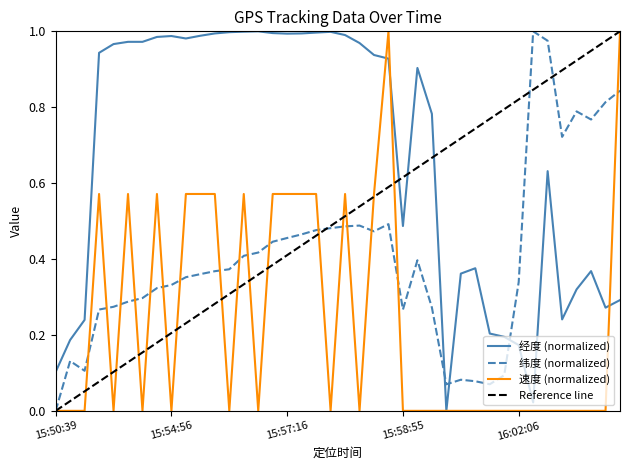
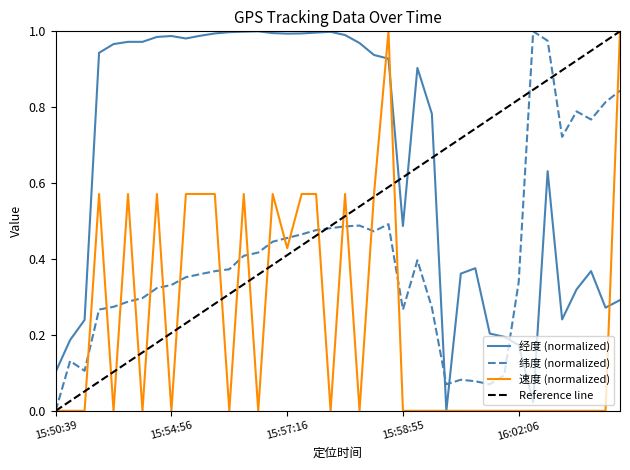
  {
    "速度 (normalized)": {
      "15:54:56": 0.00,
-     "15:57:16": 0.57,
+     "15:57:16": 0.43,
      "15:58:55": 0.00,
      "16:02:06": 0.00
    }
  }
